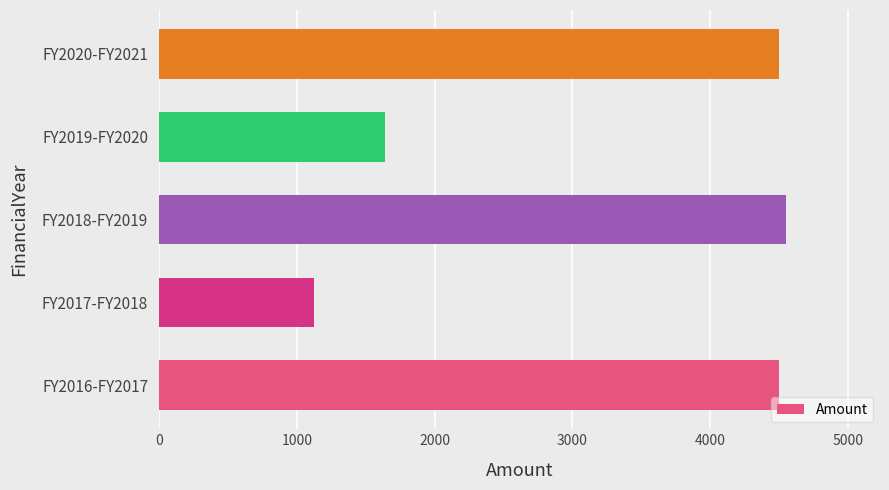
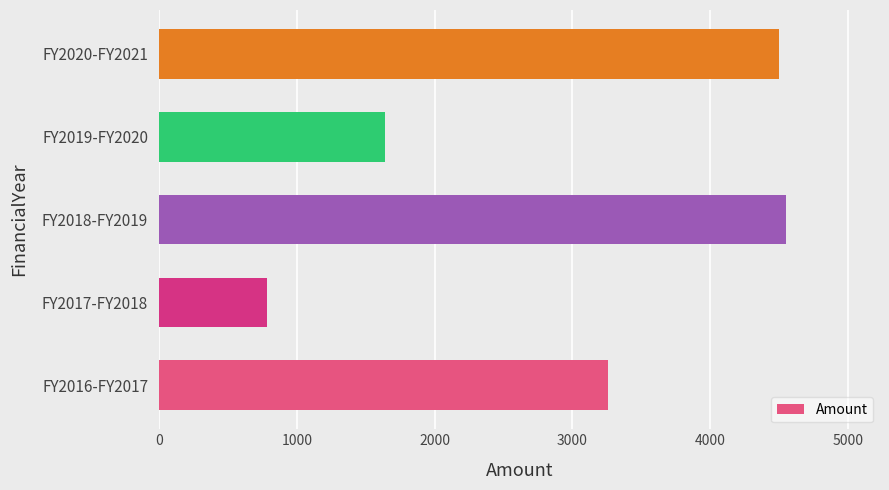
  {
    "FY2020-FY2021": 4500,
    "FY2019-FY2020": 1640,
    "FY2018-FY2019": 4550,
-   "FY2017-FY2018": 1130,
-   "FY2016-FY2017": 4500
+   "FY2017-FY2018": 790,
+   "FY2016-FY2017": 3260
  }
